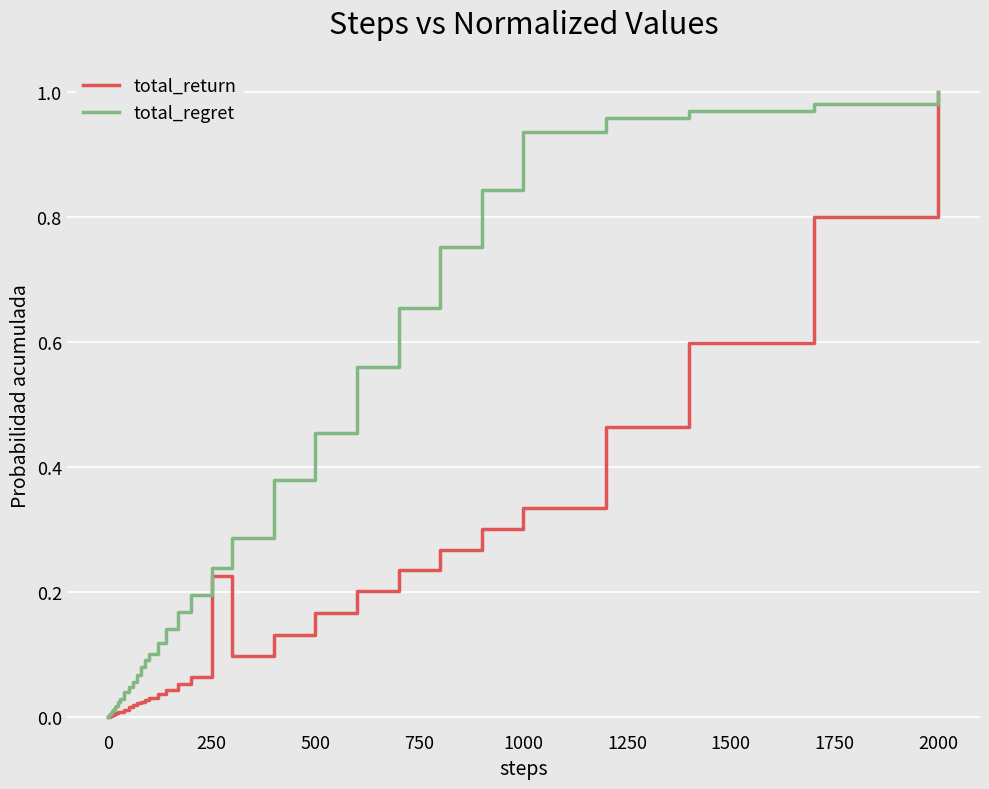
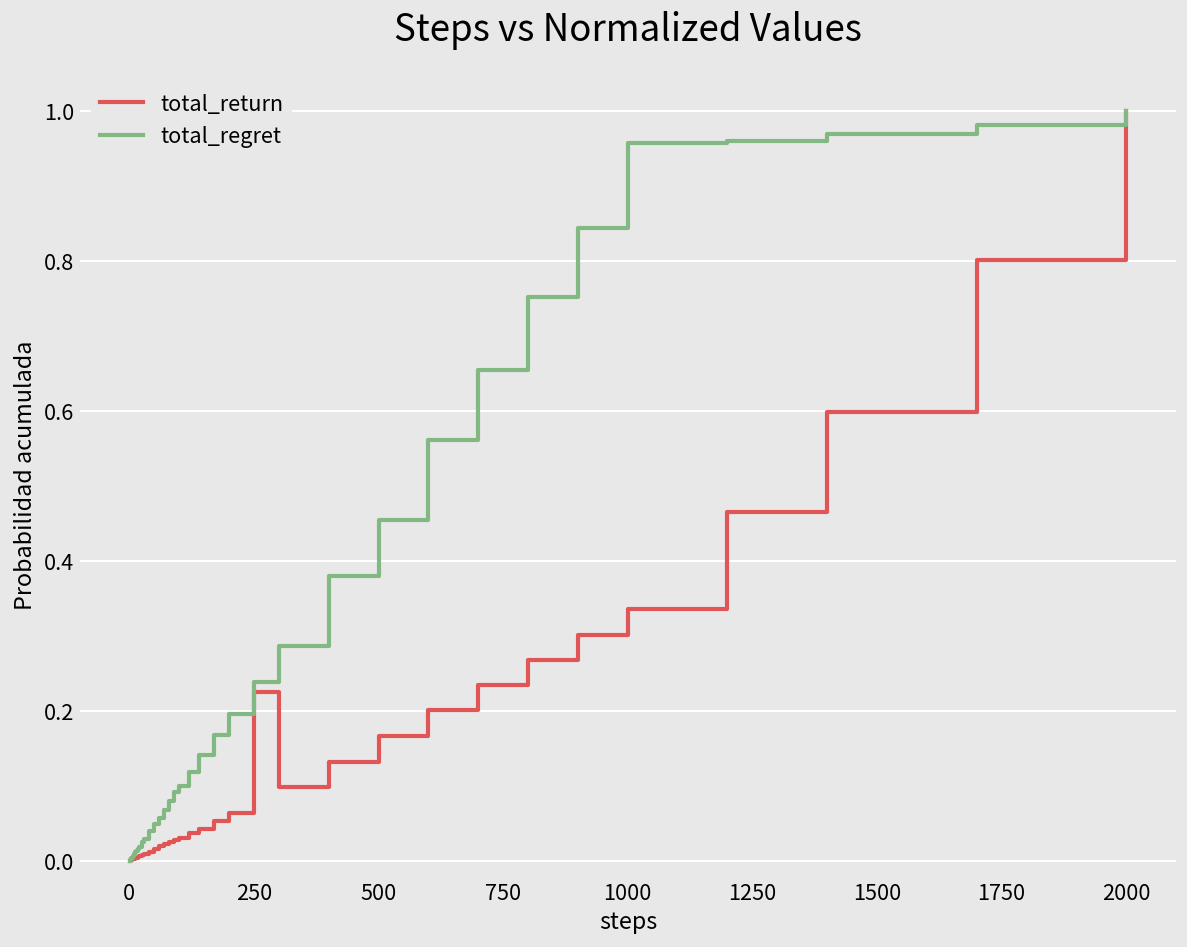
  {
    "total_return": {
      "250": 0.23,
      "500": 0.17,
      "1000": 0.34
    },
    "total_regret": {
      "250": 0.24,
      "500": 0.45,
-     "1000": 0.94
+     "1000": 0.96
    }
  }
